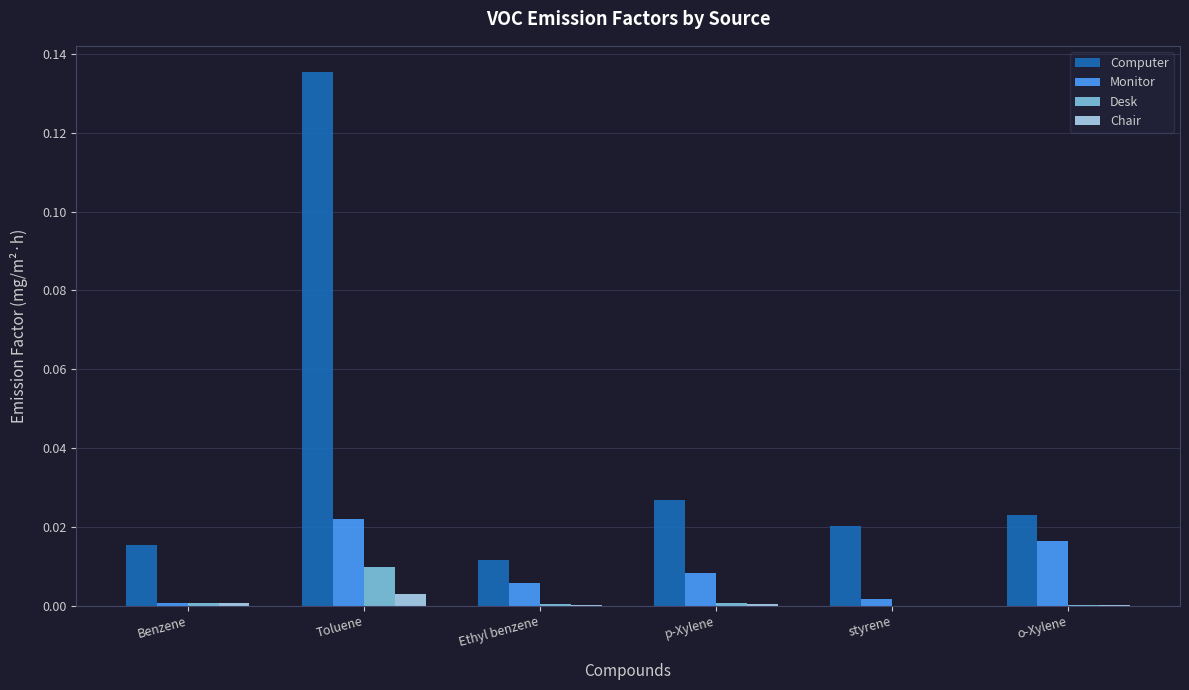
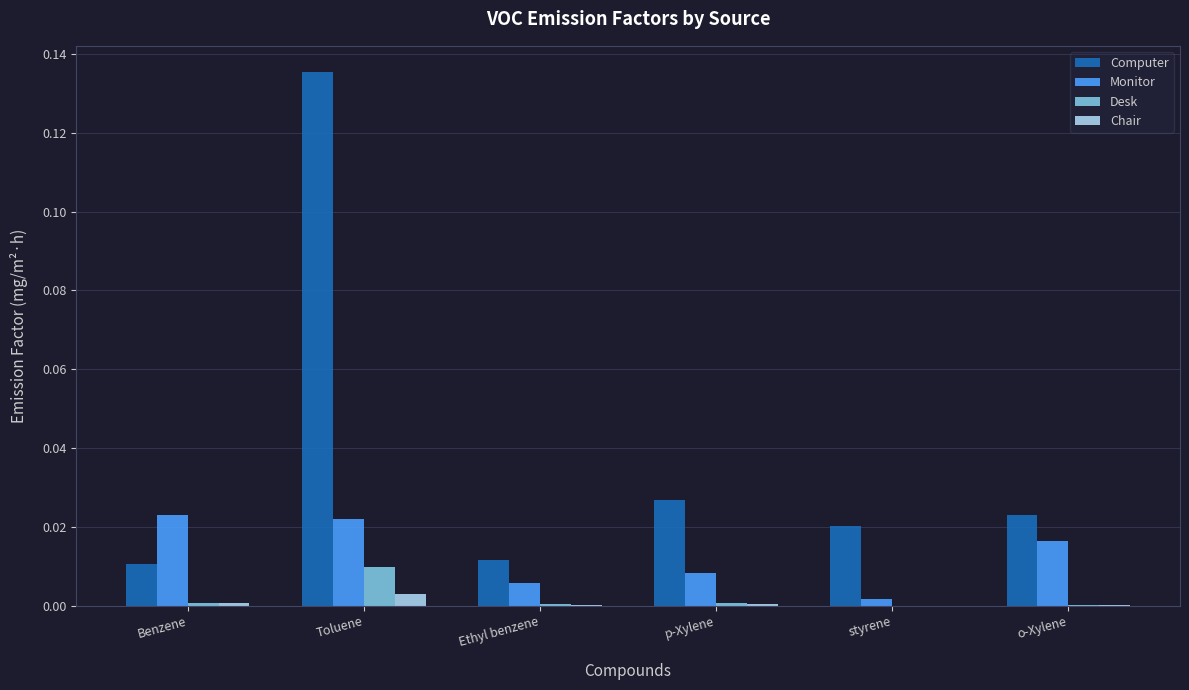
  {
    "Computer": {
-     "Benzene": 0.015,
+     "Benzene": 0.011,
      "Toluene": 0.135,
      "Ethyl benzene": 0.012,
      "p-Xylene": 0.027,
      "styrene": 0.020,
      "o-Xylene": 0.023
    },
    "Monitor": {
-     "Benzene": 0.001,
+     "Benzene": 0.023,
      "Toluene": 0.022,
      "Ethyl benzene": 0.006,
      "p-Xylene": 0.008,
      "styrene": 0.002,
      "o-Xylene": 0.016
    }
  }
